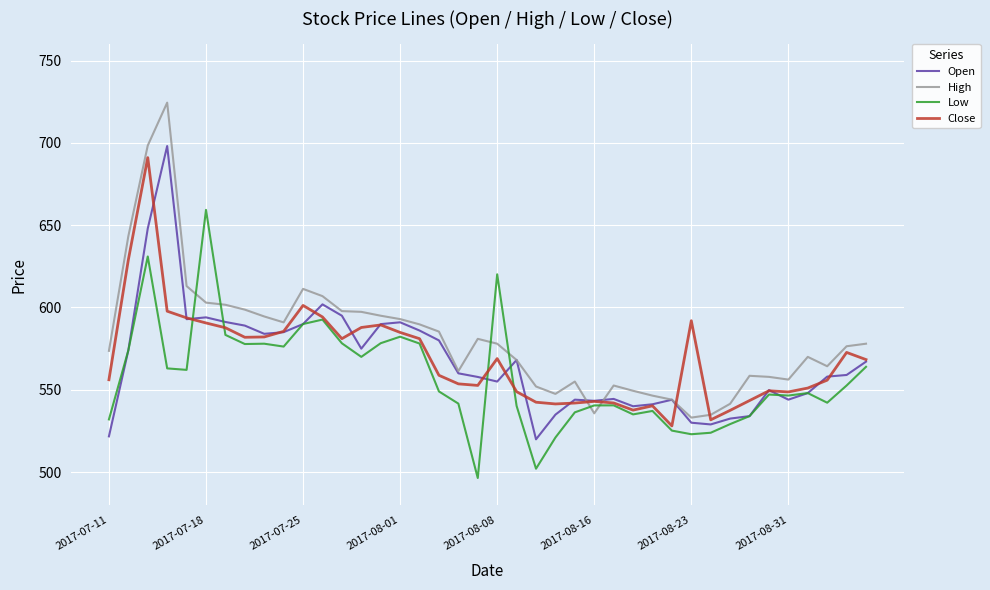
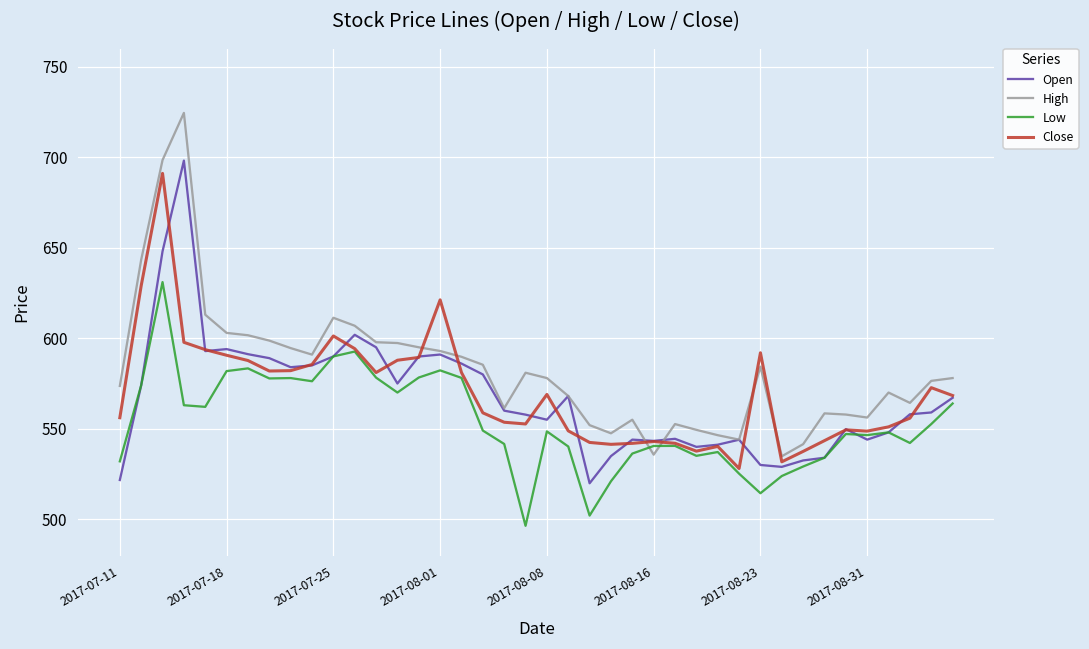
  {
    "Open": {
      "2017-07-11": 522,
      "2017-07-18": 594,
      "2017-08-01": 591,
      "2017-08-08": 555,
      "2017-08-23": 530,
      "2017-08-31": 544
    },
    "High": {
      "2017-07-11": 574,
      "2017-07-18": 603,
      "2017-07-25": 611,
      "2017-08-01": 593,
      "2017-08-08": 578,
      "2017-08-16": 536,
-     "2017-08-23": 533,
+     "2017-08-23": 584,
      "2017-08-31": 556
    },
    "Low": {
      "2017-07-11": 532,
-     "2017-07-18": 659,
+     "2017-07-18": 582,
      "2017-08-01": 582,
-     "2017-08-08": 620,
+     "2017-08-08": 549,
      "2017-08-16": 541,
-     "2017-08-23": 523,
+     "2017-08-23": 514,
      "2017-08-31": 547
    },
    "Close": {
      "2017-07-11": 556,
      "2017-07-18": 591,
      "2017-07-25": 601,
-     "2017-08-01": 585,
+     "2017-08-01": 621,
      "2017-08-08": 569,
      "2017-08-23": 592,
      "2017-08-31": 549
    }
  }
